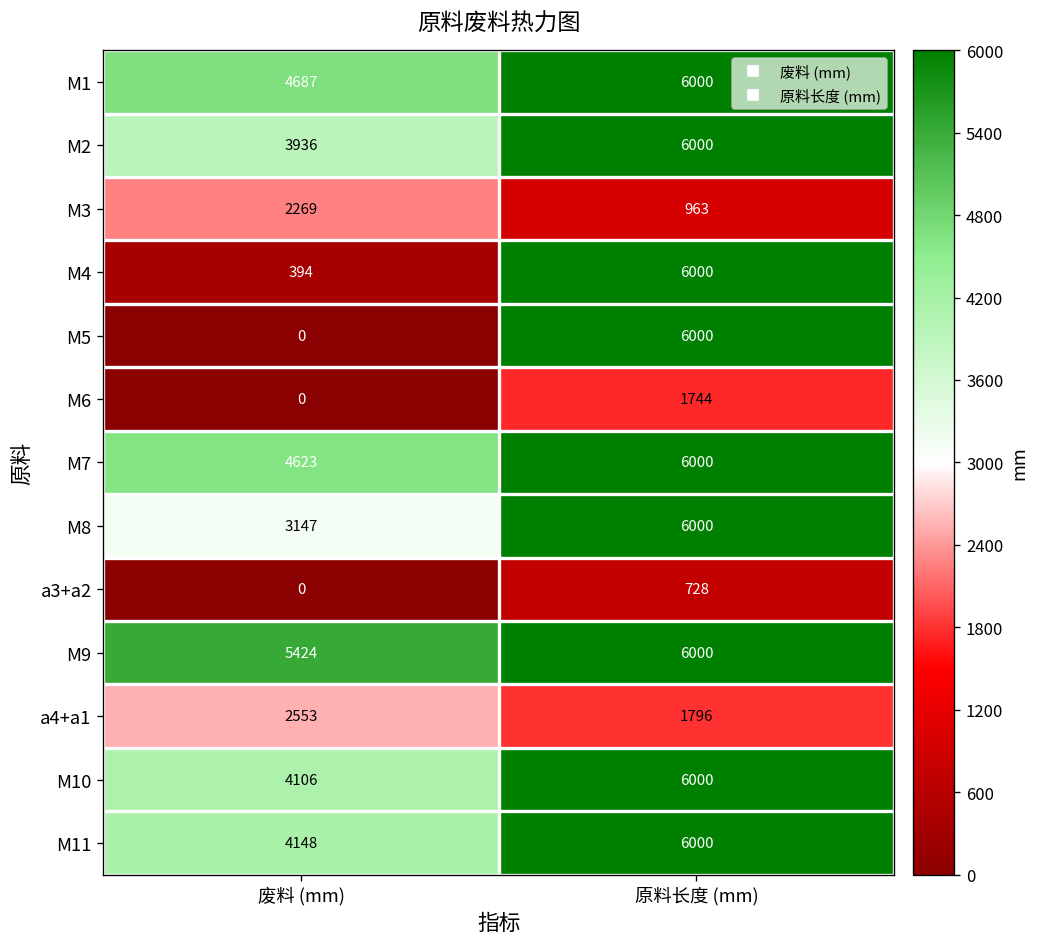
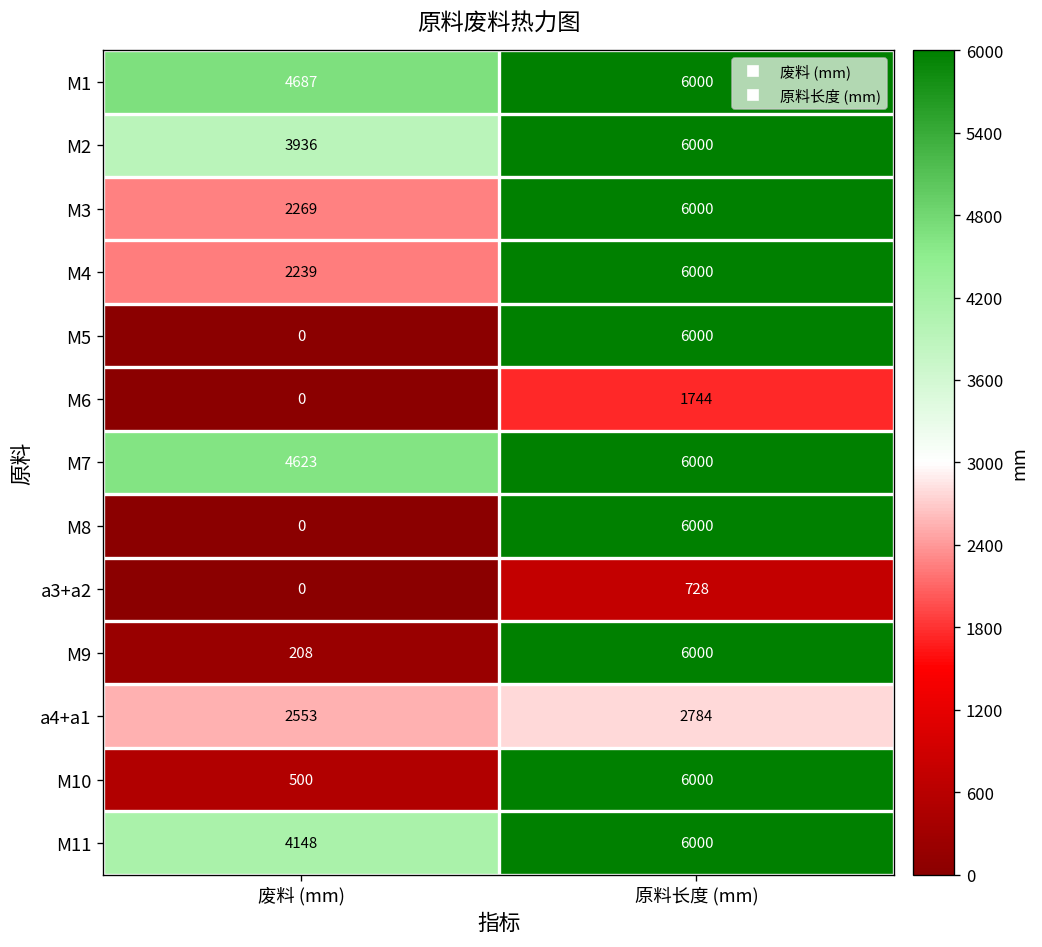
  {
    "M1": {
      "废料 (mm)": 4687,
      "原料长度 (mm)": 6000
    },
    "M2": {
      "废料 (mm)": 3936,
      "原料长度 (mm)": 6000
    },
    "M3": {
      "废料 (mm)": 2269,
-     "原料长度 (mm)": 963
+     "原料长度 (mm)": 6000
    },
    "M4": {
-     "废料 (mm)": 394,
+     "废料 (mm)": 2239,
      "原料长度 (mm)": 6000
    },
    "M5": {
      "废料 (mm)": 0,
      "原料长度 (mm)": 6000
    },
    "M6": {
      "废料 (mm)": 0,
      "原料长度 (mm)": 1744
    },
    "M7": {
      "废料 (mm)": 4623,
      "原料长度 (mm)": 6000
    },
    "M8": {
-     "废料 (mm)": 3147,
+     "废料 (mm)": 0,
      "原料长度 (mm)": 6000
    },
    "a3+a2": {
      "废料 (mm)": 0,
      "原料长度 (mm)": 728
    },
    "M9": {
-     "废料 (mm)": 5424,
+     "废料 (mm)": 208,
      "原料长度 (mm)": 6000
    },
    "a4+a1": {
      "废料 (mm)": 2553,
-     "原料长度 (mm)": 1796
+     "原料长度 (mm)": 2784
    },
    "M10": {
-     "废料 (mm)": 4106,
+     "废料 (mm)": 500,
      "原料长度 (mm)": 6000
    },
    "M11": {
      "废料 (mm)": 4148,
      "原料长度 (mm)": 6000
    }
  }
